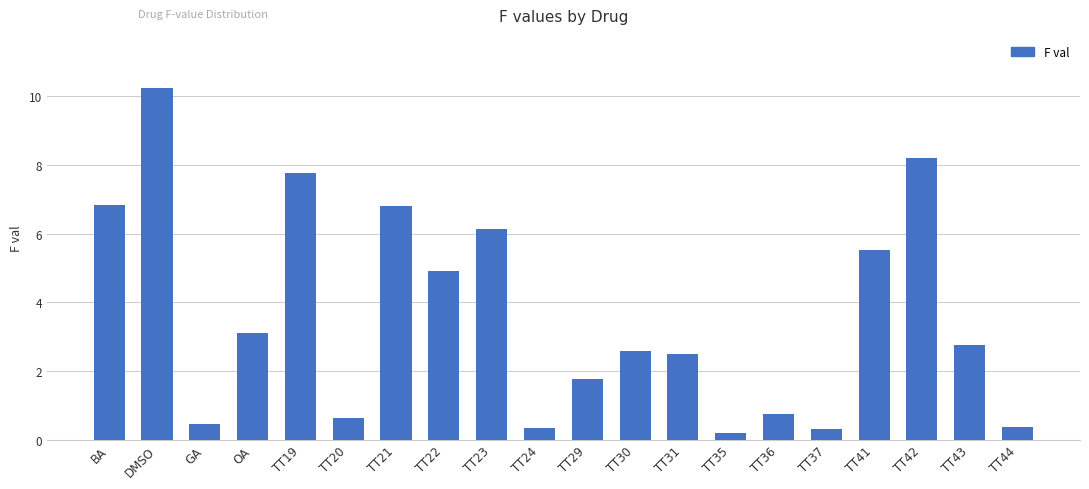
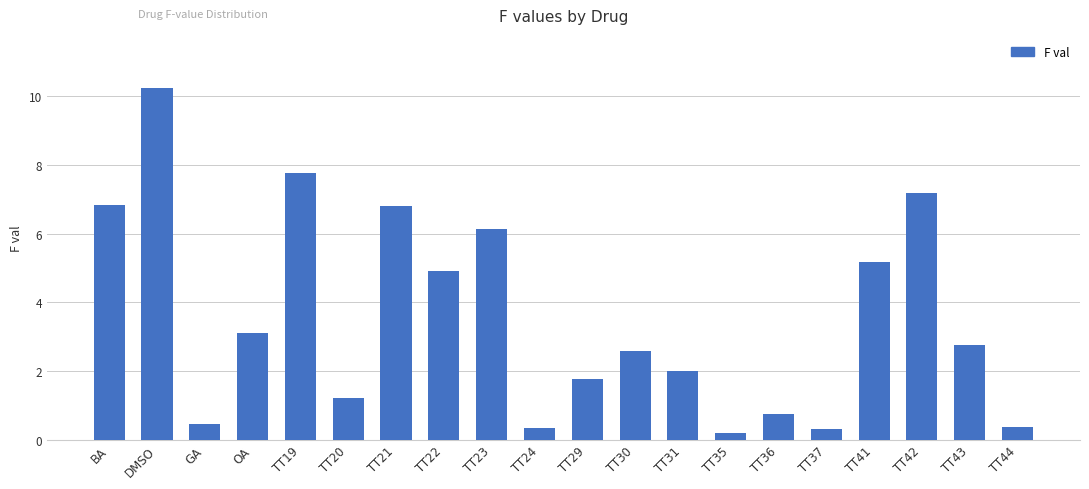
  {
    "BA": 6.8,
    "DMSO": 10.3,
    "GA": 0.5,
    "OA": 3.1,
    "TT19": 7.8,
-   "TT20": 0.6,
+   "TT20": 1.2,
    "TT21": 6.8,
    "TT22": 4.9,
    "TT23": 6.1,
    "TT24": 0.3,
    "TT29": 1.8,
    "TT30": 2.6,
-   "TT31": 2.5,
+   "TT31": 2.0,
    "TT35": 0.2,
    "TT36": 0.8,
    "TT37": 0.3,
-   "TT41": 5.5,
-   "TT42": 8.2,
+   "TT41": 5.2,
+   "TT42": 7.2,
    "TT43": 2.8,
    "TT44": 0.4
  }
